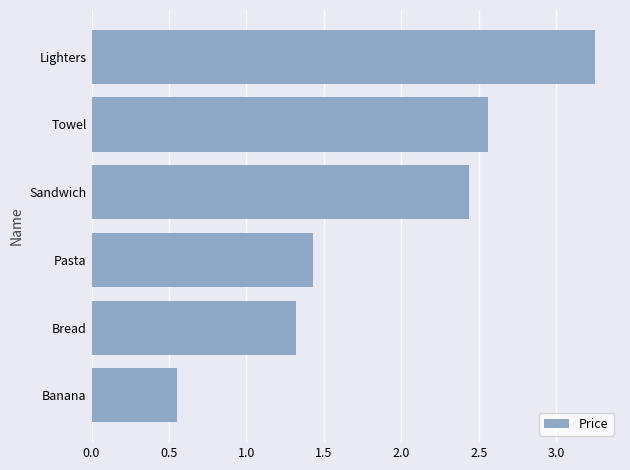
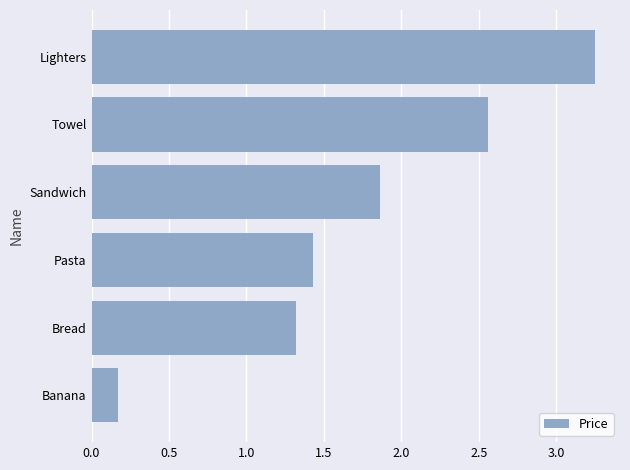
  {
    "Lighters": 3.25,
    "Towel": 2.56,
-   "Sandwich": 2.44,
+   "Sandwich": 1.86,
    "Pasta": 1.43,
    "Bread": 1.32,
-   "Banana": 0.55
+   "Banana": 0.17
  }
